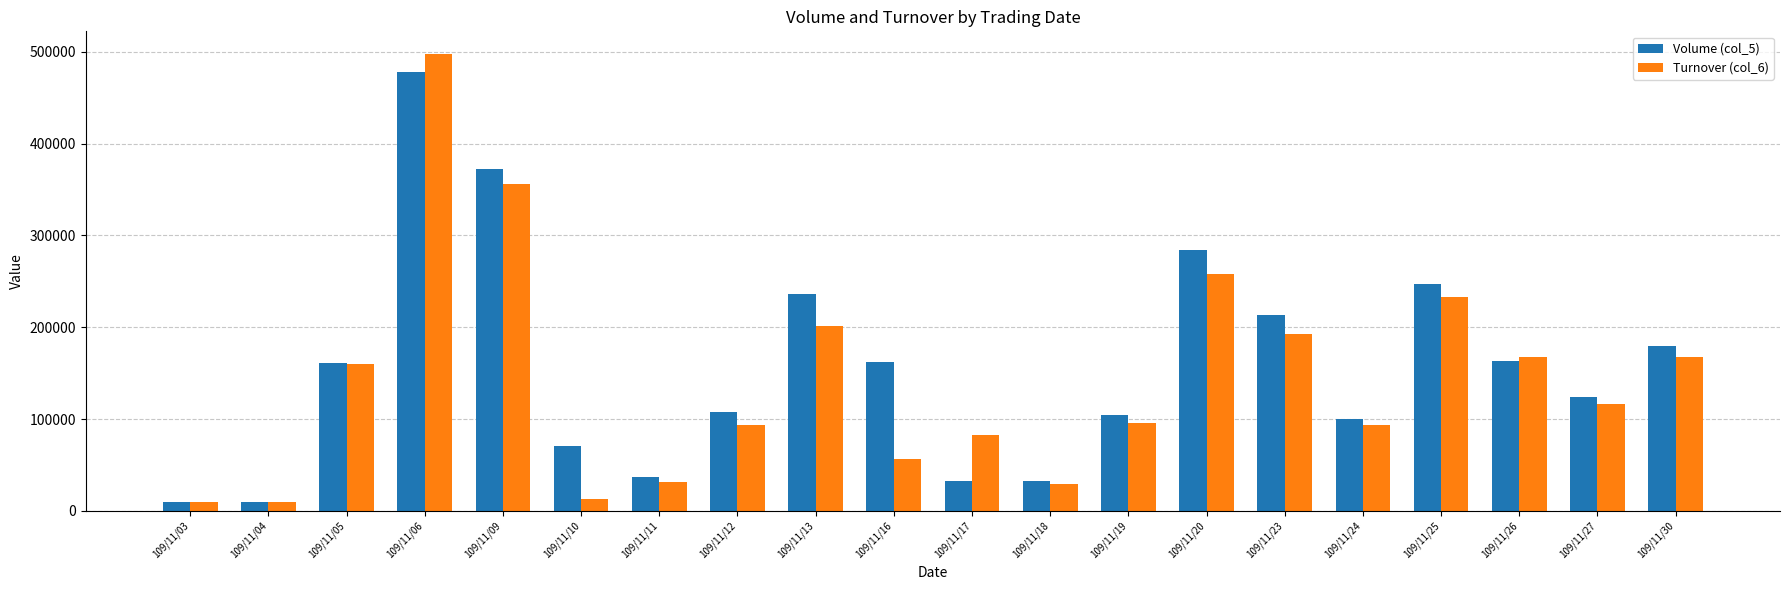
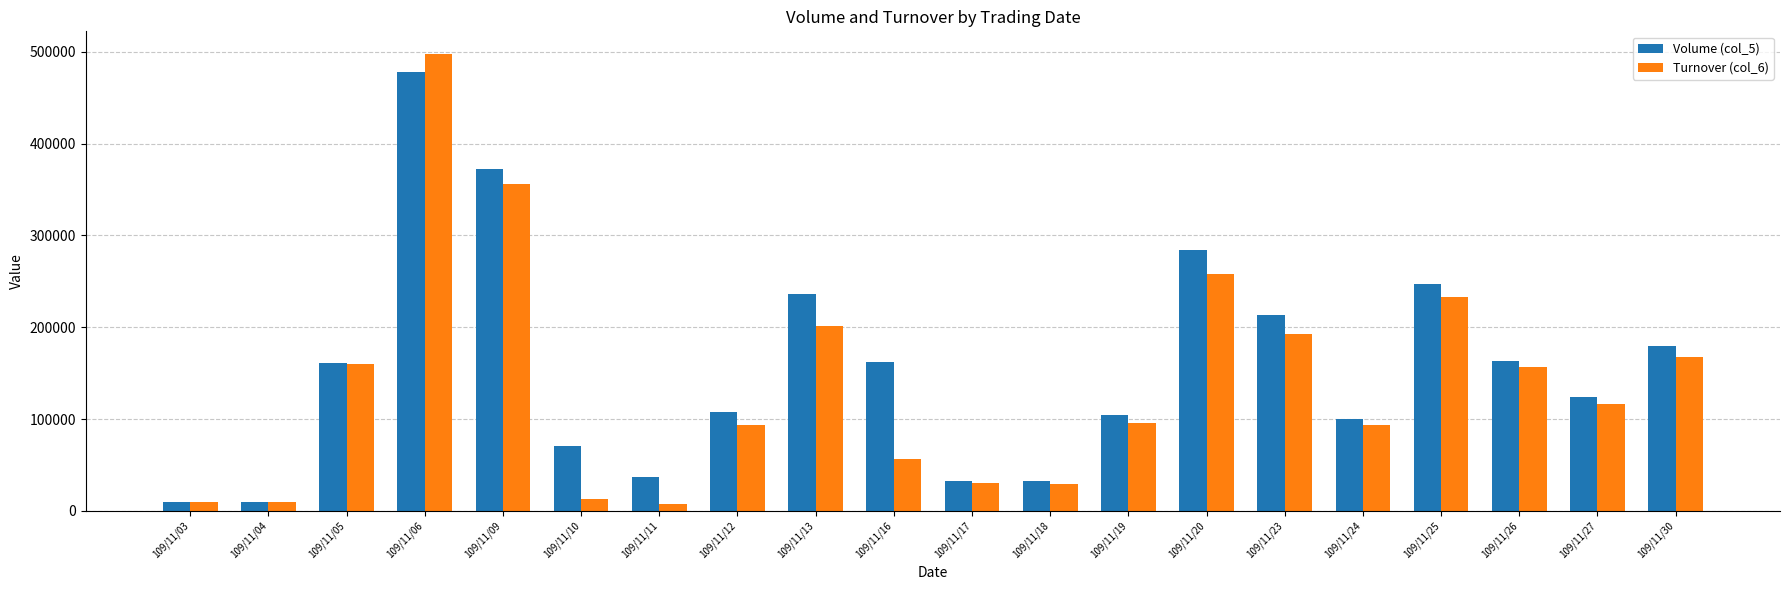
  {
    "Volume (col_5)": {
      "109/11/03": 10000,
      "109/11/04": 10000,
      "109/11/05": 160000,
      "109/11/06": 480000,
      "109/11/09": 370000,
      "109/11/10": 70000,
      "109/11/11": 40000,
      "109/11/12": 110000,
      "109/11/13": 240000,
      "109/11/16": 160000,
      "109/11/17": 30000,
      "109/11/18": 30000,
      "109/11/19": 100000,
      "109/11/20": 280000,
      "109/11/23": 210000,
      "109/11/24": 100000,
      "109/11/25": 250000,
      "109/11/26": 160000,
      "109/11/27": 120000,
      "109/11/30": 180000
    },
    "Turnover (col_6)": {
      "109/11/03": 10000,
      "109/11/04": 10000,
      "109/11/05": 160000,
      "109/11/06": 500000,
      "109/11/09": 360000,
      "109/11/10": 10000,
-     "109/11/11": 30000,
+     "109/11/11": 10000,
      "109/11/12": 90000,
      "109/11/13": 200000,
      "109/11/16": 60000,
-     "109/11/17": 80000,
+     "109/11/17": 30000,
      "109/11/18": 30000,
      "109/11/19": 100000,
      "109/11/20": 260000,
      "109/11/23": 190000,
      "109/11/24": 90000,
      "109/11/25": 230000,
-     "109/11/26": 170000,
+     "109/11/26": 160000,
      "109/11/27": 120000,
      "109/11/30": 170000
    }
  }
